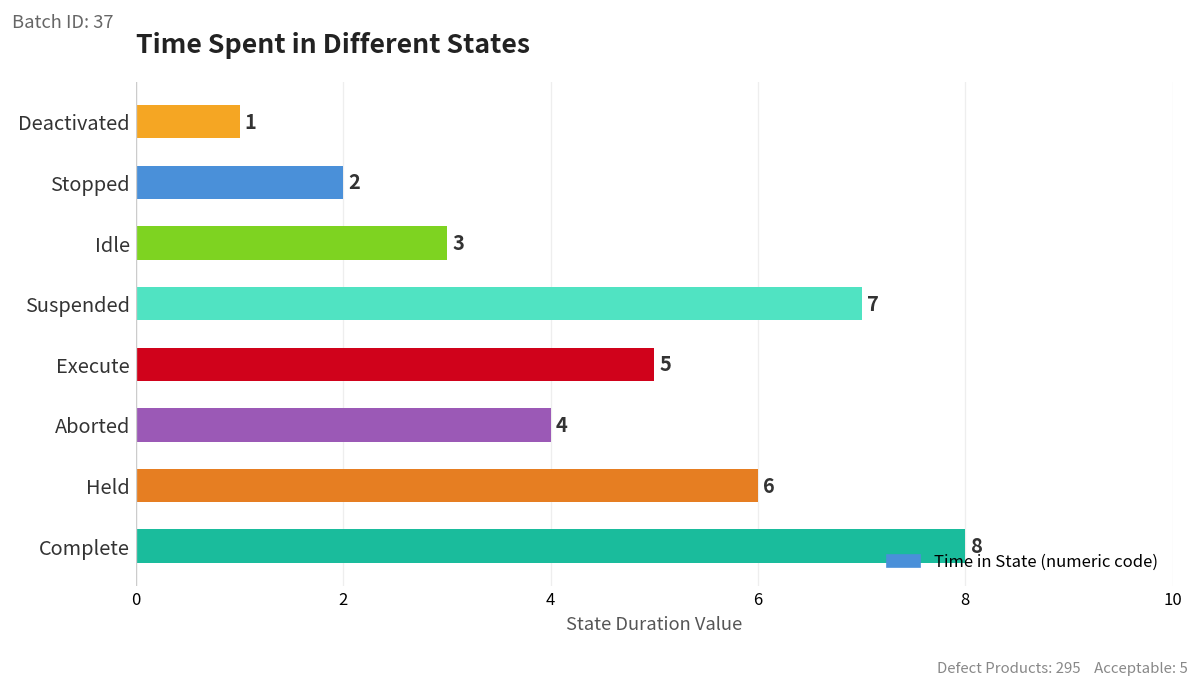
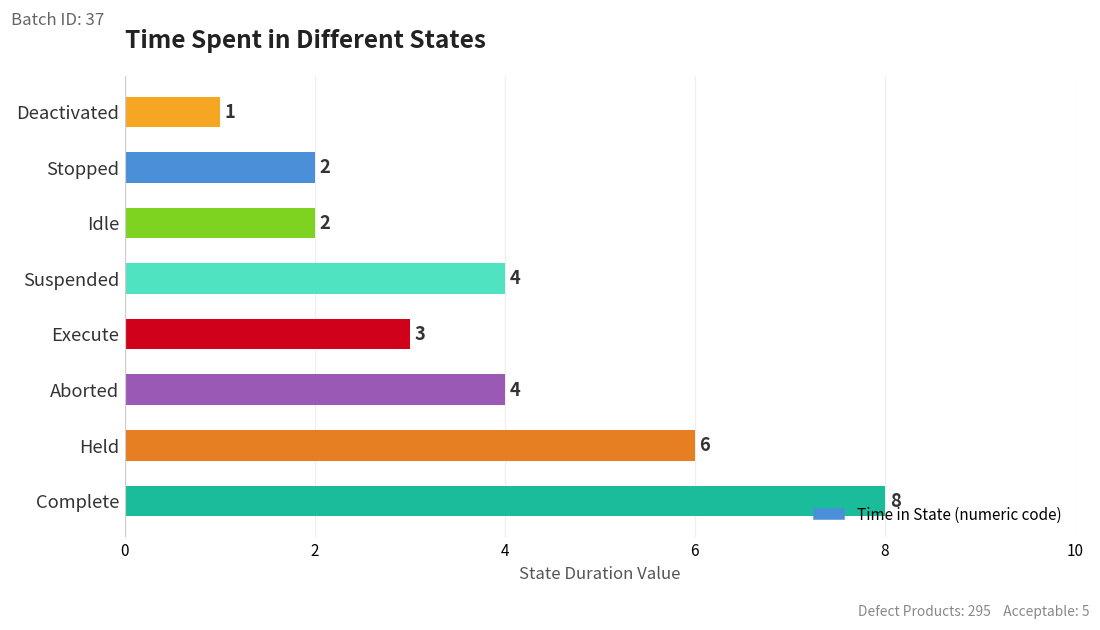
  {
    "Deactivated": 1,
    "Stopped": 2,
-   "Idle": 3,
-   "Suspended": 7,
-   "Execute": 5,
+   "Idle": 2,
+   "Suspended": 4,
+   "Execute": 3,
    "Aborted": 4,
    "Held": 6,
    "Complete": 8
  }
